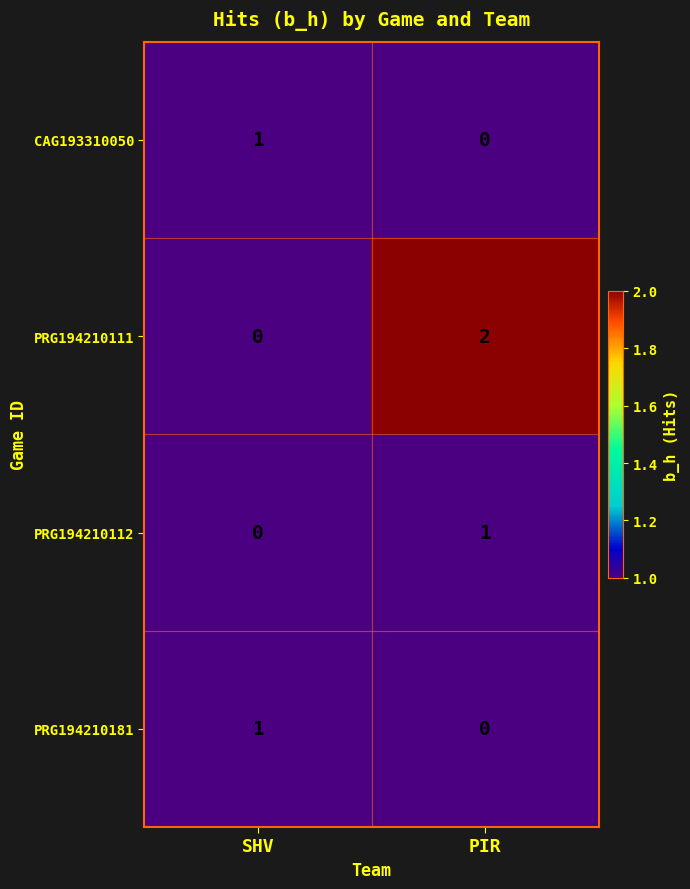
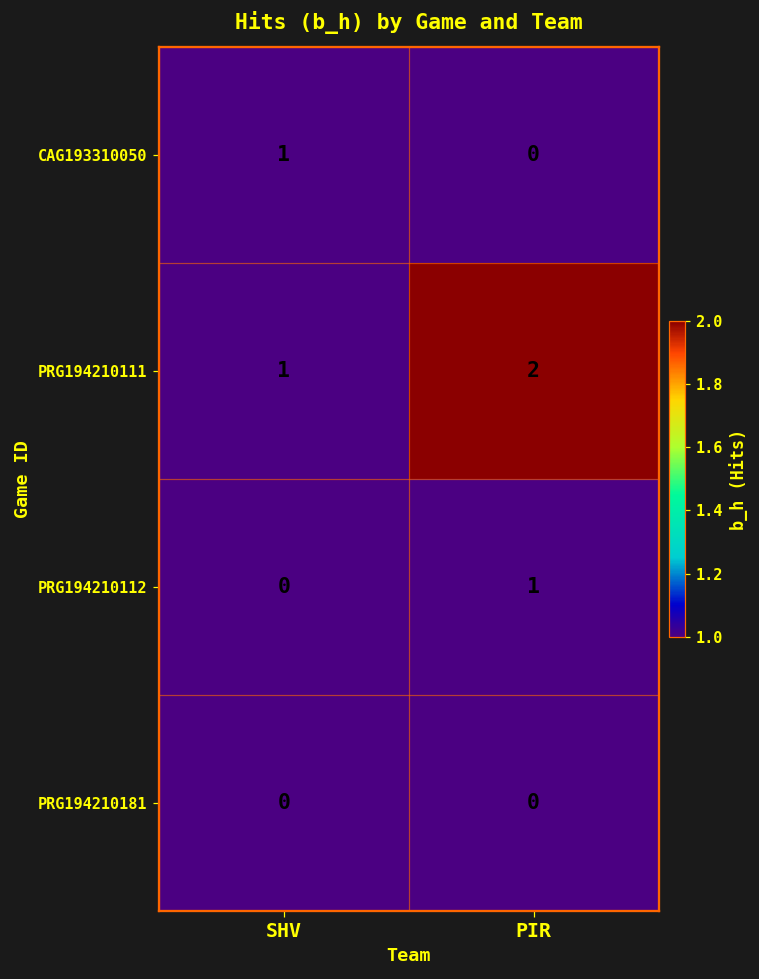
  {
    "CAG193310050": {
      "SHV": 1,
      "PIR": 0
    },
    "PRG194210111": {
-     "SHV": 0,
+     "SHV": 1,
      "PIR": 2
    },
    "PRG194210112": {
      "SHV": 0,
      "PIR": 1
    },
    "PRG194210181": {
-     "SHV": 1,
+     "SHV": 0,
      "PIR": 0
    }
  }
